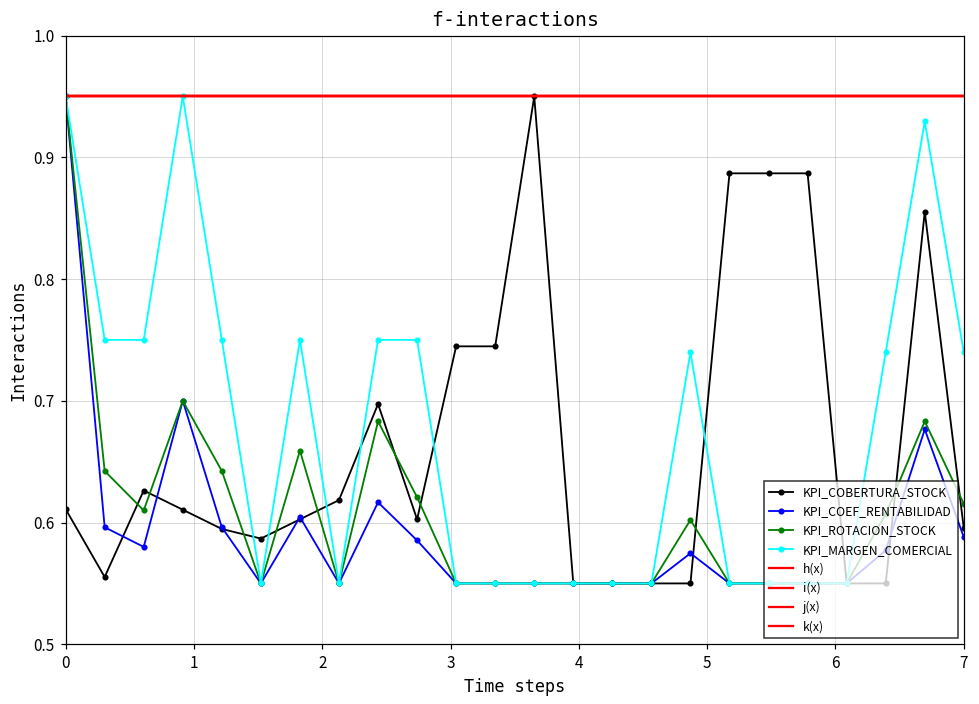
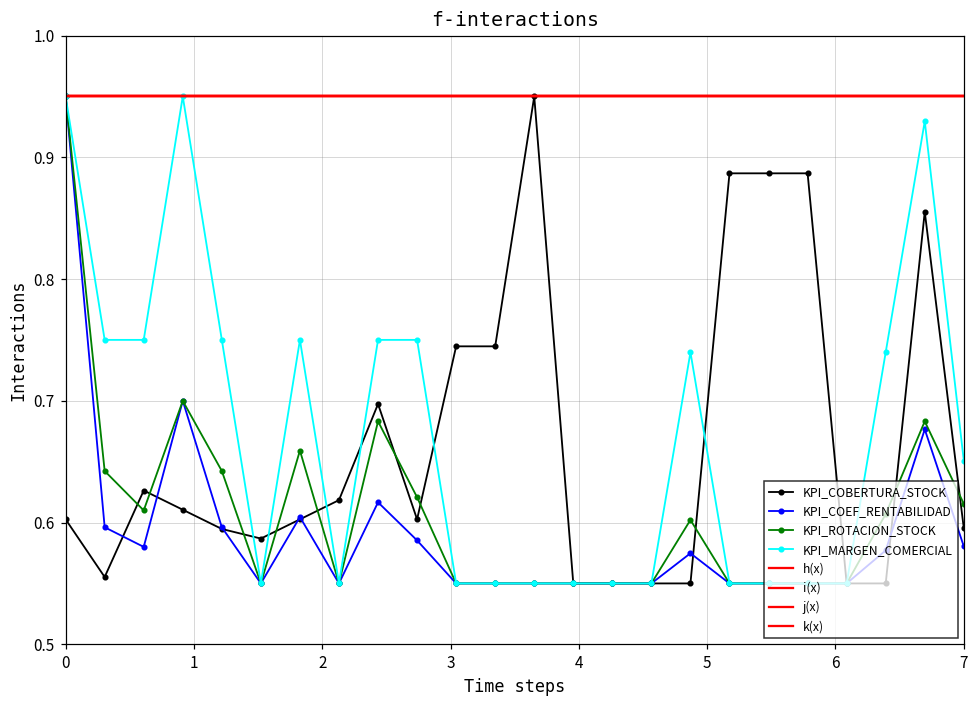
  {
    "KPI_COBERTURA_STOCK": {
-     "0": 0.611,
+     "0": 0.603,
      "7": 0.595
    },
    "KPI_COEF_RENTABILIDAD": {
-     "7": 0.588
+     "7": 0.580
    },
    "KPI_ROTACION_STOCK": {
      "7": 0.615
    },
    "KPI_MARGEN_COMERCIAL": {
-     "7": 0.740
+     "7": 0.651
    }
  }
